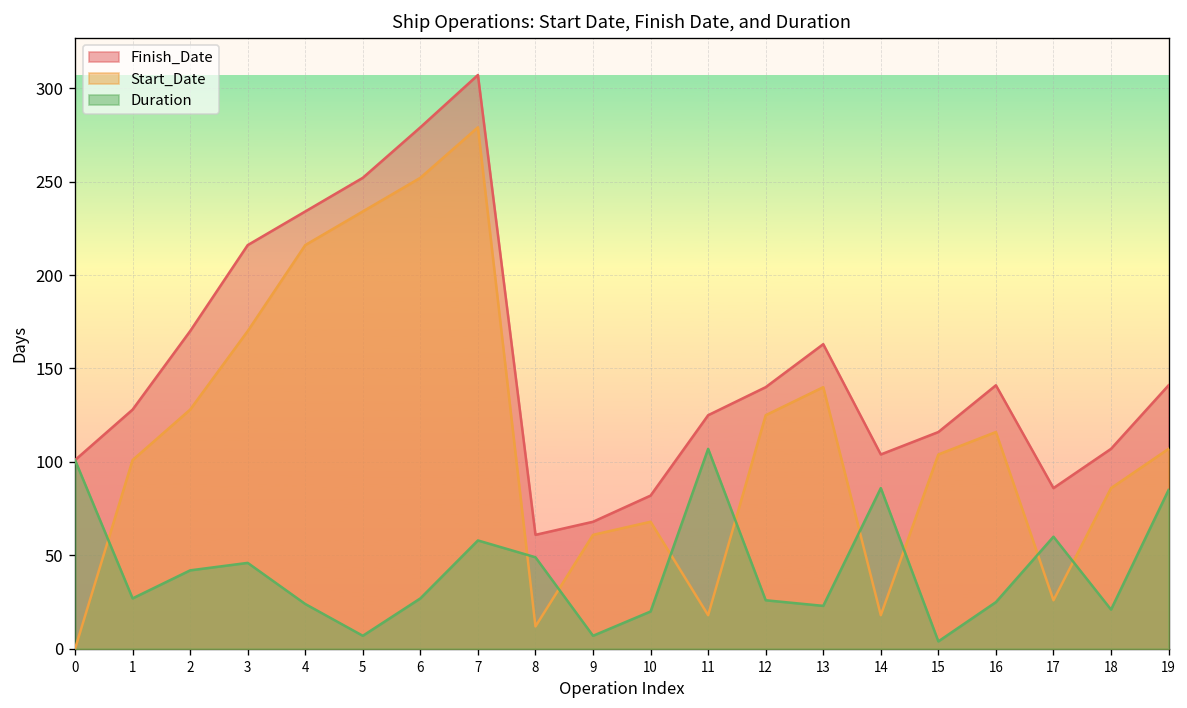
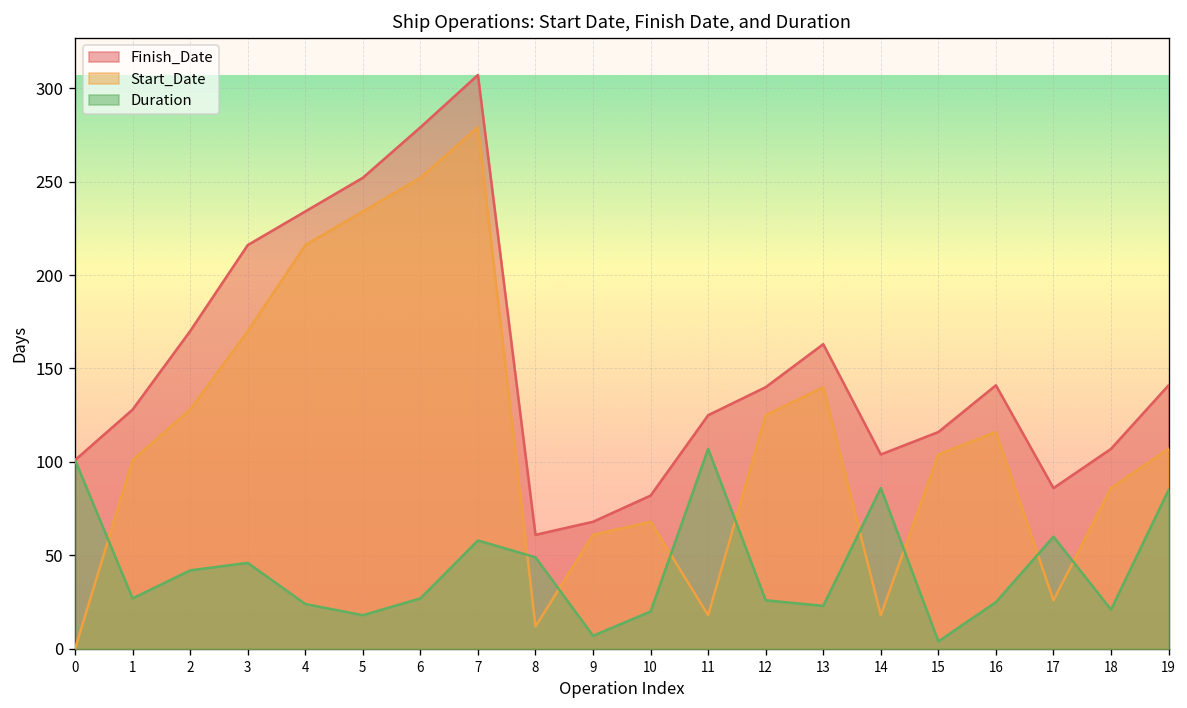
  {
    "Duration": {
      "1": 27,
      "2": 42,
      "3": 46,
      "4": 24,
-     "5": 7,
+     "5": 18,
      "6": 27,
      "7": 58,
      "8": 49,
      "9": 7,
      "10": 20,
      "11": 107,
      "12": 26,
      "13": 23,
      "14": 86,
      "15": 4,
      "16": 25,
      "17": 60,
      "18": 21,
      "19": 85
    }
  }
